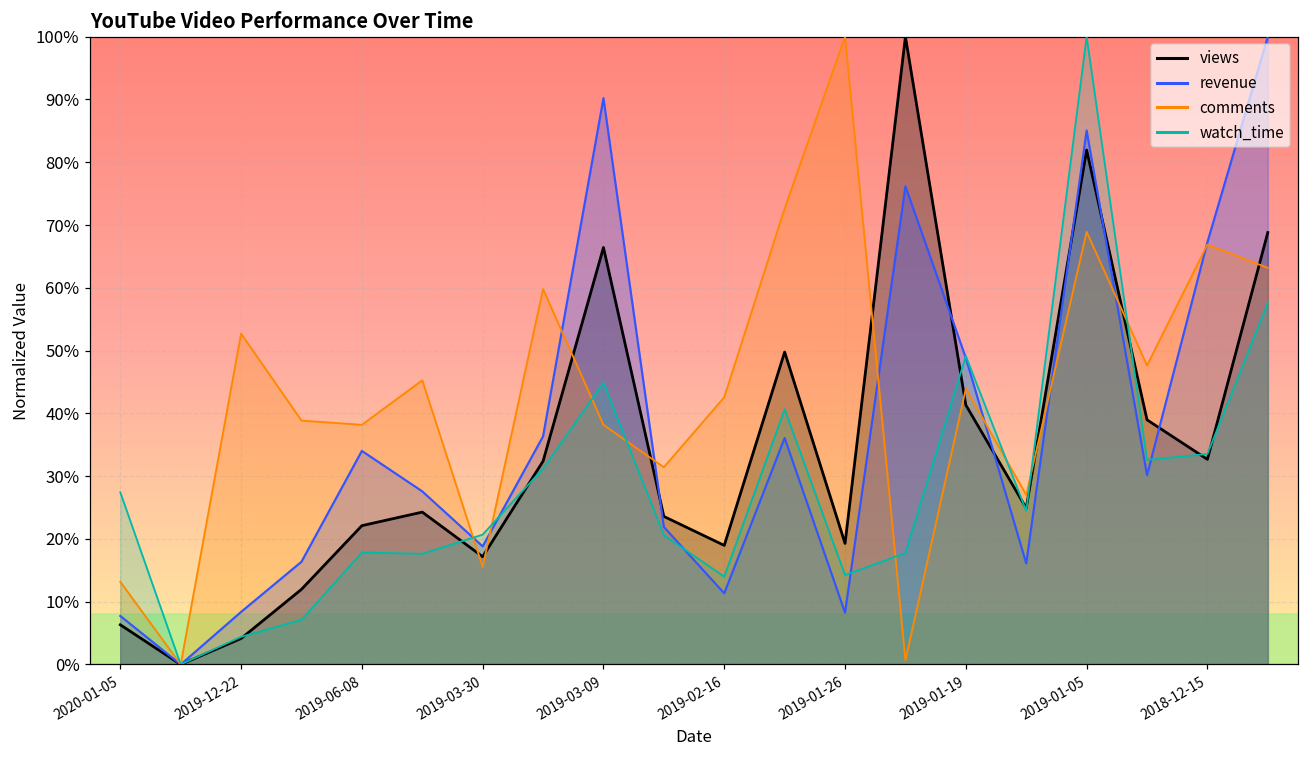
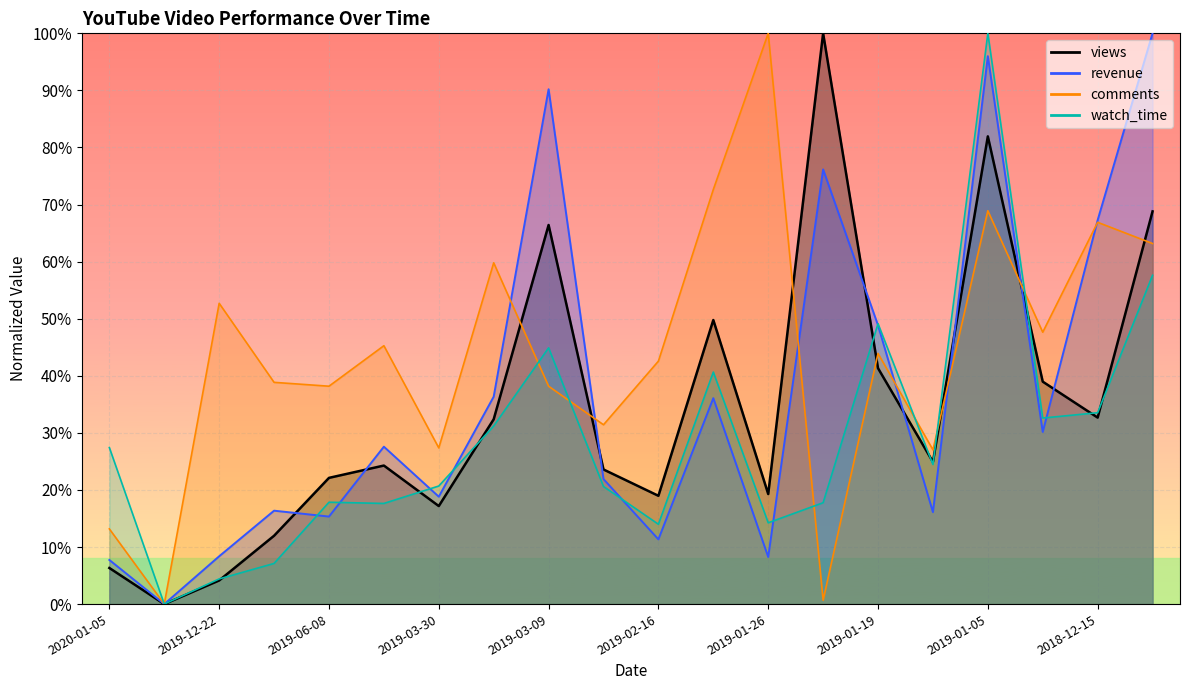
  {
    "revenue": {
      "2019-12-22": "8%",
-     "2019-06-08": "34%",
+     "2019-06-08": "15%",
      "2019-03-30": "19%",
      "2019-03-09": "90%",
      "2019-02-16": "11%",
      "2019-01-26": "8%",
-     "2019-01-05": "85%"
+     "2019-01-05": "96%"
    },
    "comments": {
      "2020-01-05": "13%",
      "2019-12-22": "53%",
      "2019-06-08": "38%",
-     "2019-03-30": "16%",
+     "2019-03-30": "27%",
      "2019-03-09": "38%",
      "2019-02-16": "43%",
      "2019-01-26": "100%",
      "2019-01-19": "44%",
      "2019-01-05": "69%"
    },
    "watch_time": {
      "2020-01-05": "27%",
      "2019-06-08": "18%",
      "2019-03-30": "21%",
      "2019-03-09": "45%",
      "2019-02-16": "14%",
      "2019-01-26": "14%",
      "2019-01-05": "100%",
      "2018-12-15": "34%"
    }
  }
